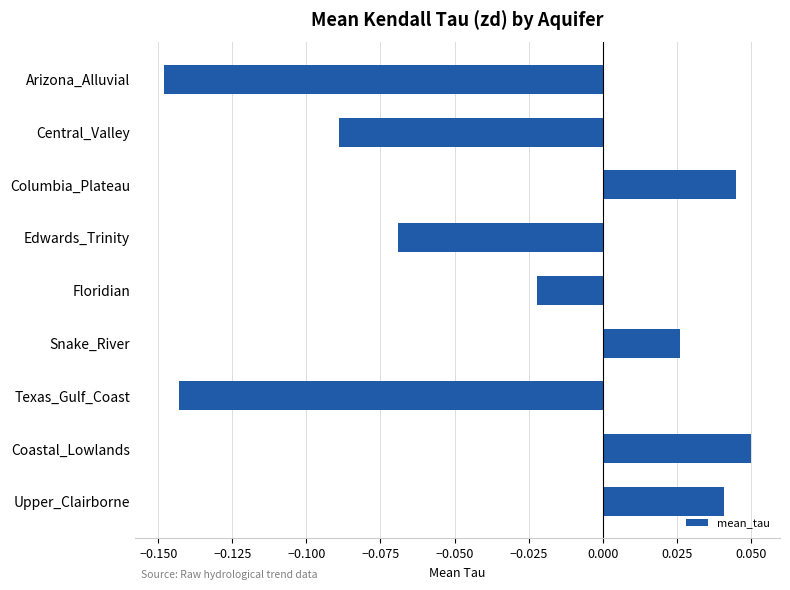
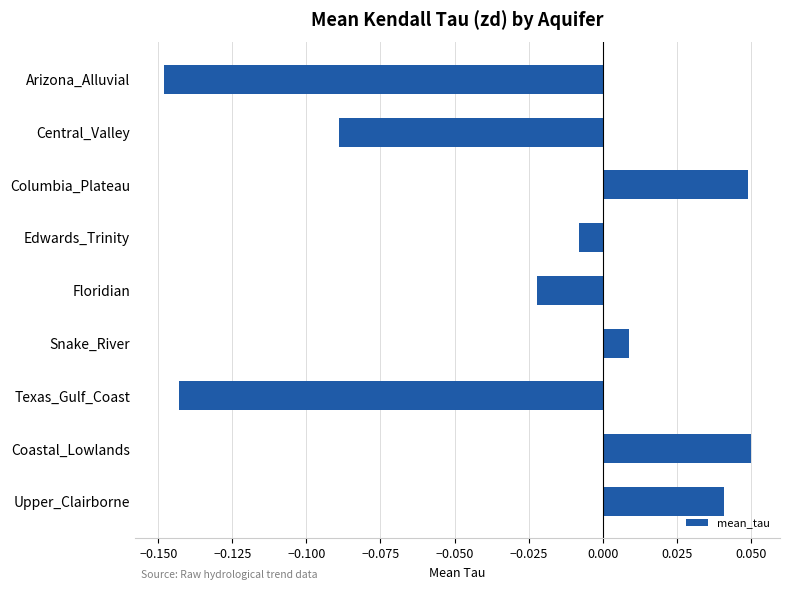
  {
    "Arizona_Alluvial": -0.148,
    "Central_Valley": -0.089,
-   "Columbia_Plateau": 0.045,
-   "Edwards_Trinity": -0.069,
+   "Columbia_Plateau": 0.049,
+   "Edwards_Trinity": -0.008,
    "Floridian": -0.022,
-   "Snake_River": 0.026,
+   "Snake_River": 0.009,
    "Texas_Gulf_Coast": -0.143,
    "Coastal_Lowlands": 0.050,
    "Upper_Clairborne": 0.041
  }
